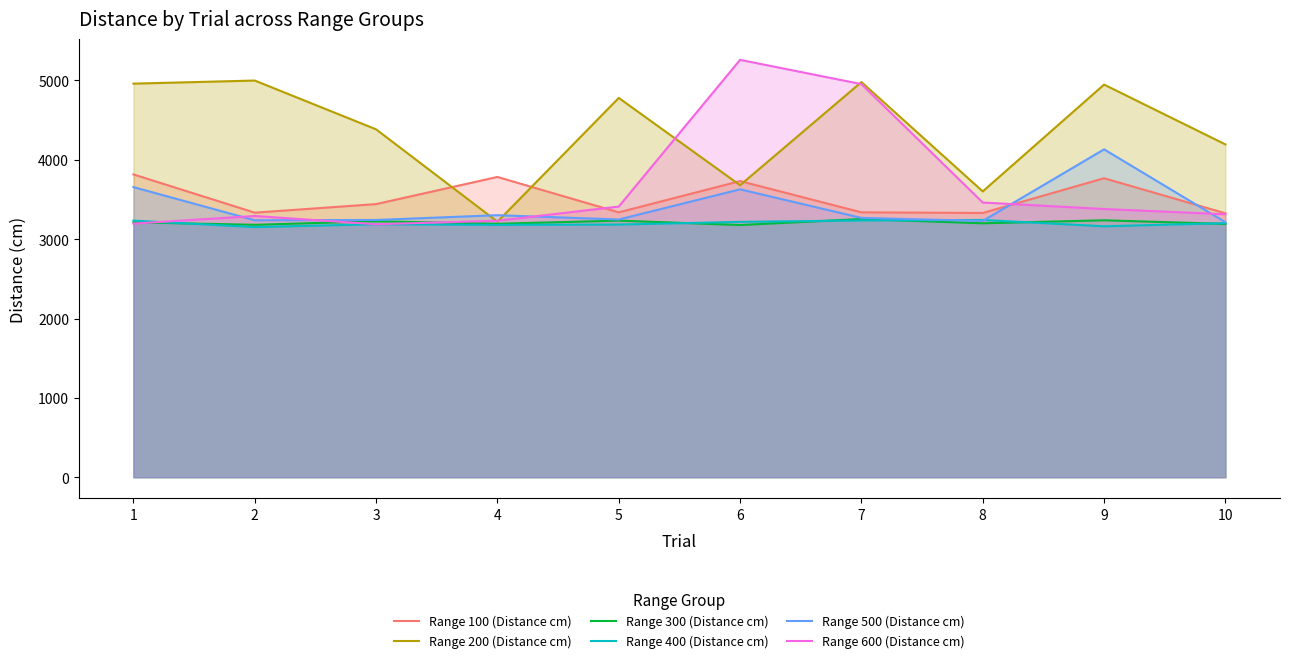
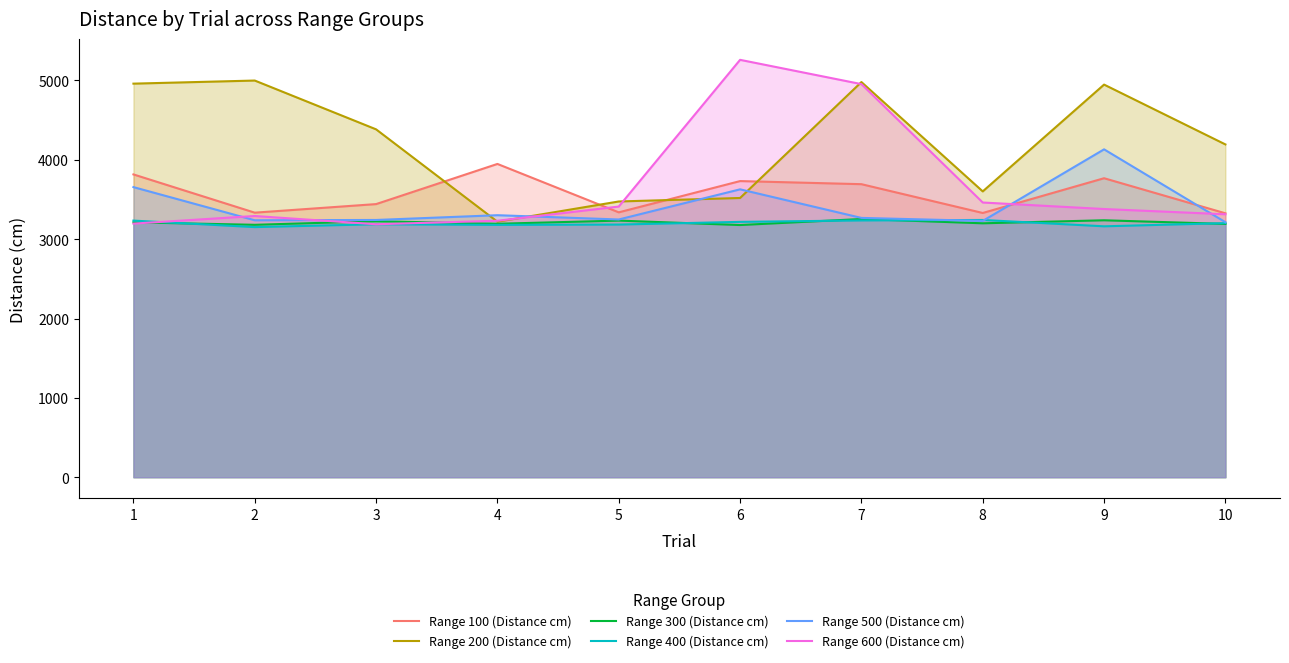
  {
    "Range 100 (Distance cm)": {
      "1": 3800,
      "2": 3300,
      "3": 3400,
-     "4": 3800,
+     "4": 3900,
      "5": 3300,
      "6": 3700,
-     "7": 3300,
+     "7": 3700,
      "8": 3300,
      "9": 3800
    },
    "Range 200 (Distance cm)": {
      "1": 5000,
      "2": 5000,
      "3": 4400,
-     "5": 4800,
-     "6": 3700,
+     "5": 3500,
+     "6": 3500,
      "8": 3600,
      "9": 4900,
      "10": 4200
    },
    "Range 300 (Distance cm)": {
      "6": 3200,
      "9": 3200
    },
    "Range 400 (Distance cm)": {
      "5": 3200,
      "6": 3200,
      "9": 3200
    },
    "Range 500 (Distance cm)": {
      "1": 3700,
      "2": 3200,
      "4": 3300,
      "6": 3600,
      "9": 4100
    },
    "Range 600 (Distance cm)": {
      "2": 3300,
      "5": 3400,
      "6": 5300,
      "8": 3500,
      "9": 3400
    }
  }
